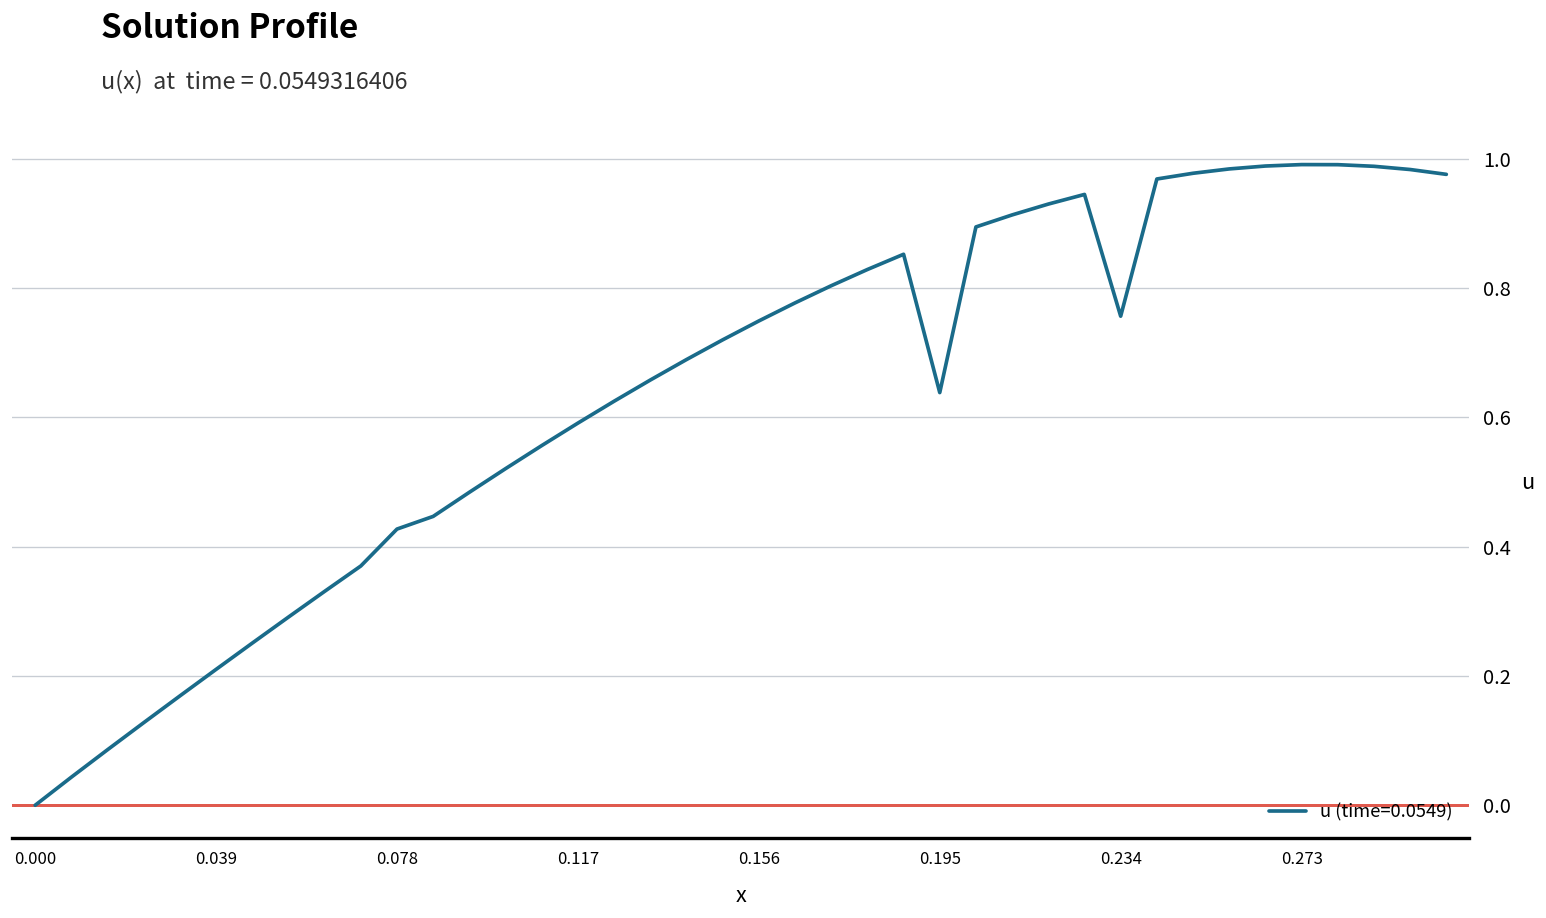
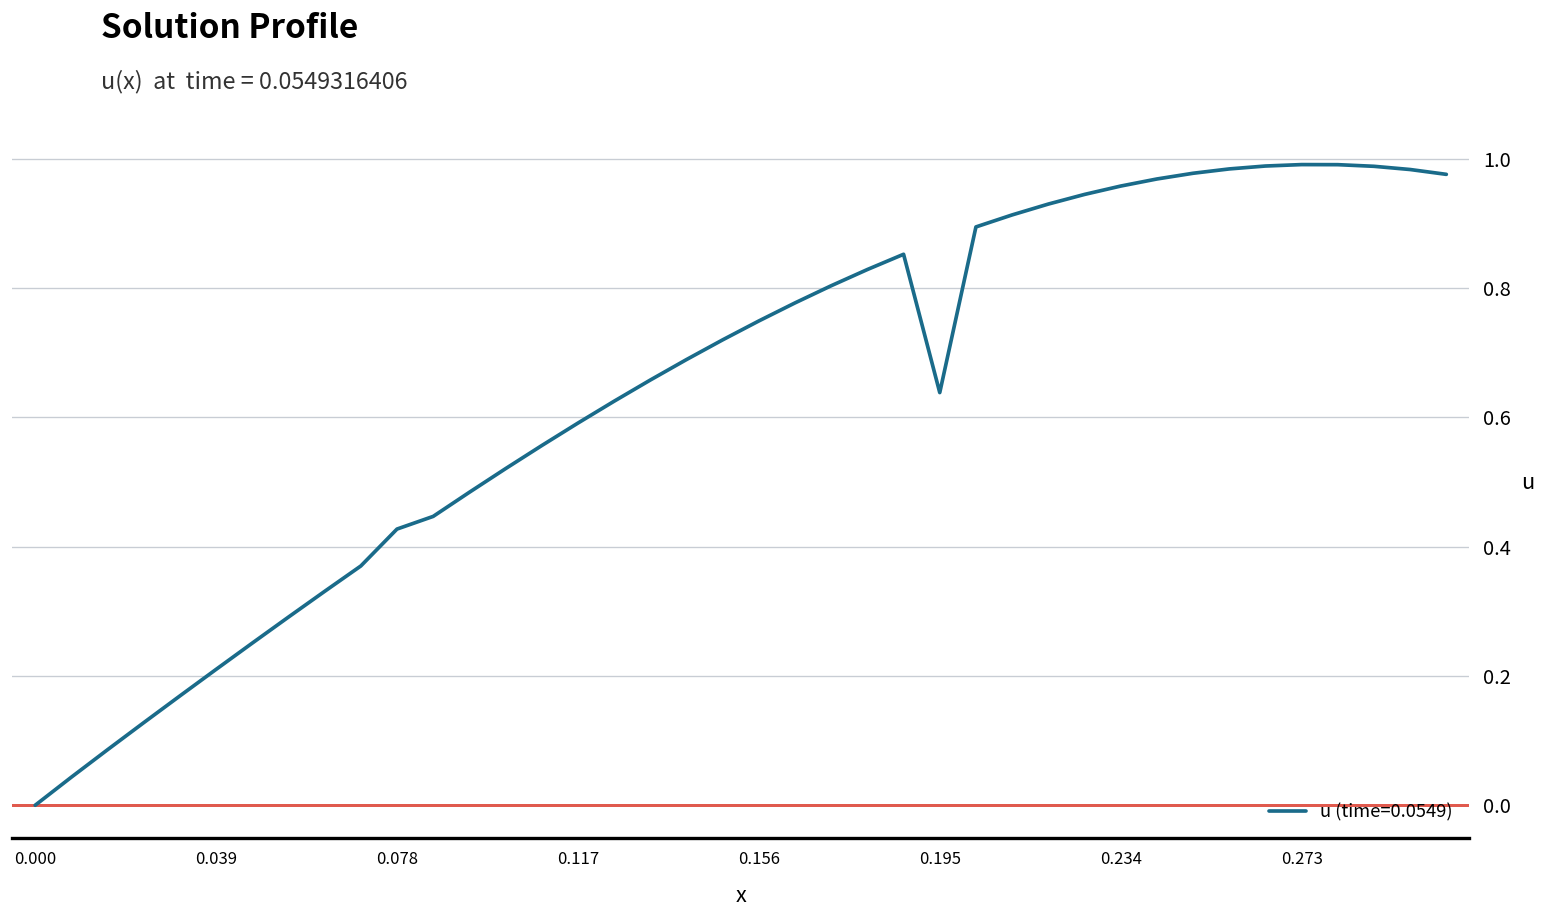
  {
    "0.000": 0.00,
    "0.039": 0.21,
    "0.078": 0.43,
    "0.117": 0.59,
    "0.156": 0.75,
    "0.195": 0.64,
-   "0.234": 0.76,
+   "0.234": 0.96,
    "0.273": 0.99
  }
